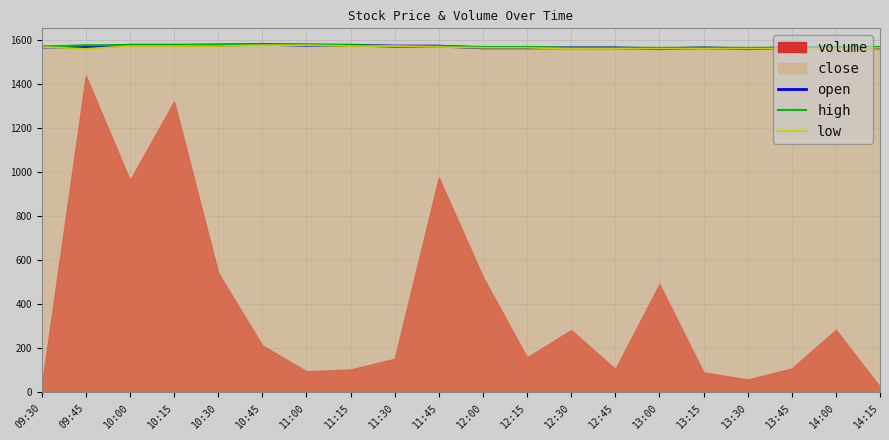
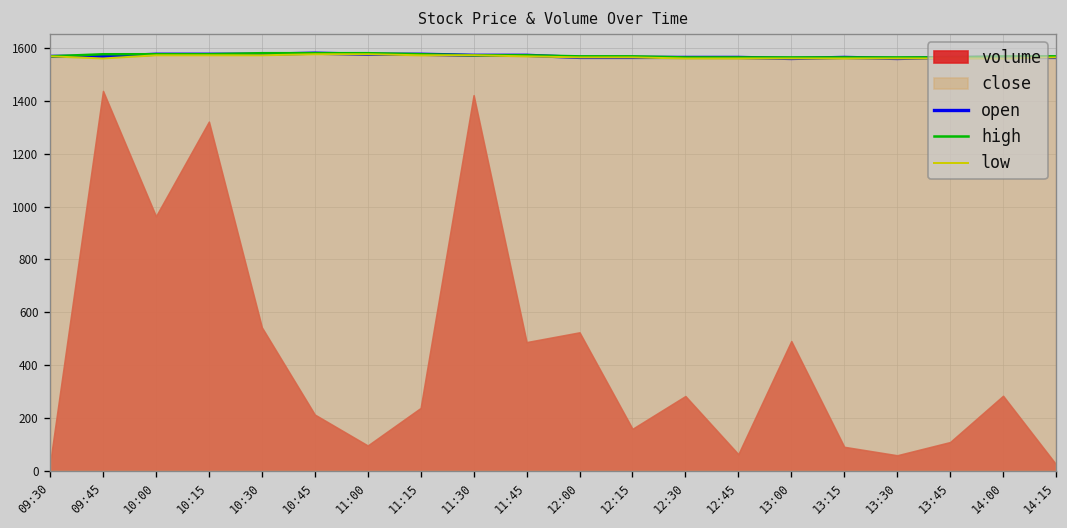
  {
    "volume": {
      "09:30": 30,
      "09:45": 1440,
      "10:00": 960,
      "10:15": 1320,
      "10:30": 540,
      "10:45": 210,
      "11:00": 100,
-     "11:15": 100,
-     "11:30": 150,
-     "11:45": 980,
+     "11:15": 240,
+     "11:30": 1420,
+     "11:45": 490,
      "12:00": 520,
      "12:15": 160,
      "12:30": 280,
-     "12:45": 110,
+     "12:45": 60,
      "13:00": 490,
      "13:15": 90,
      "13:30": 60,
      "13:45": 110,
      "14:00": 280,
      "14:15": 30
    }
  }
